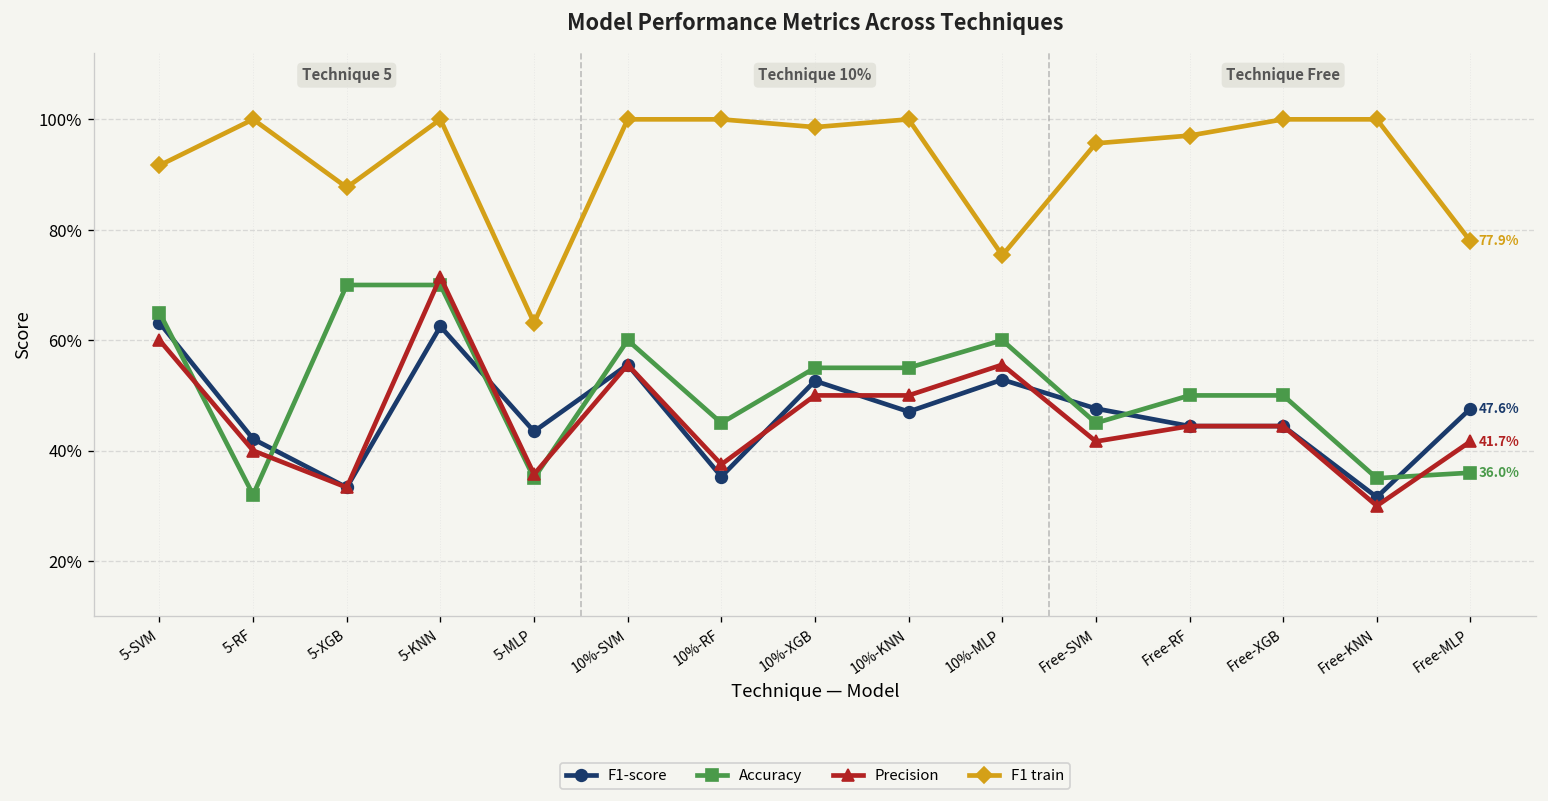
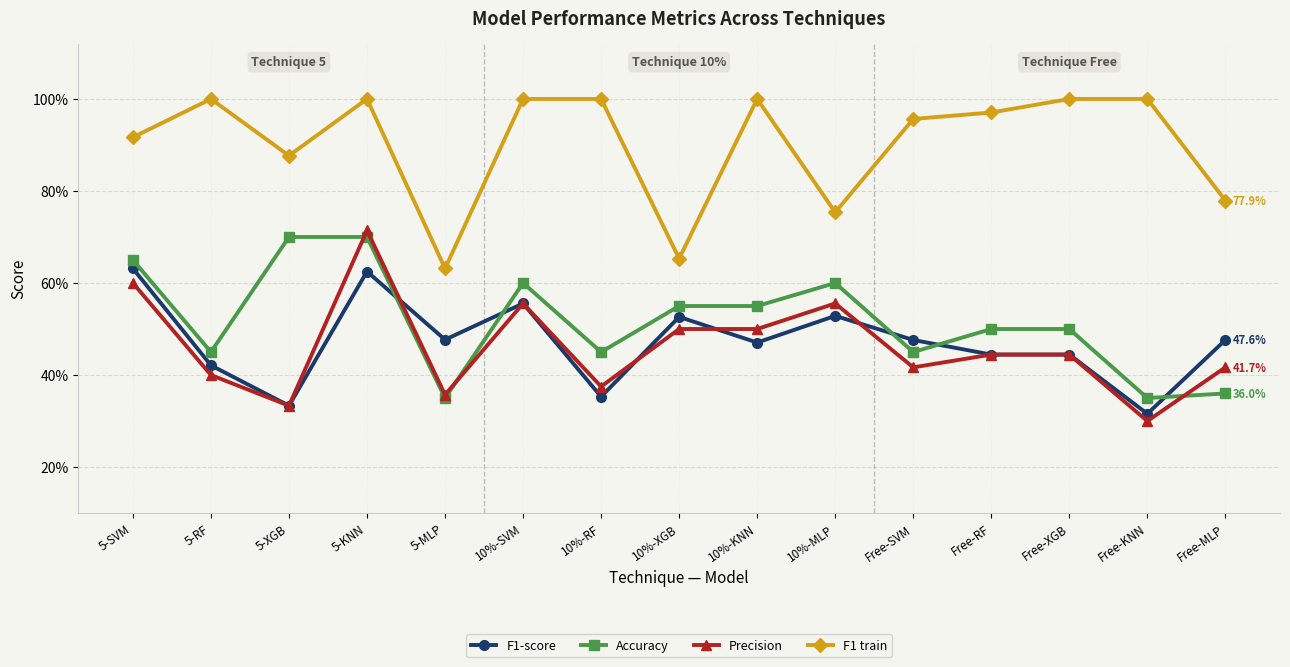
  {
    "F1-score": {
      "5-SVM": "63%",
      "5-RF": "42%",
      "5-KNN": "63%",
-     "5-MLP": "43%",
+     "5-MLP": "48%",
      "10%-RF": "35%",
      "10%-XGB": "53%",
      "10%-KNN": "47%",
      "10%-MLP": "53%",
      "Free-SVM": "48%",
      "Free-KNN": "32%"
    },
    "Accuracy": {
      "5-SVM": "65%",
-     "5-RF": "32%",
+     "5-RF": "45%",
      "5-XGB": "70%",
      "5-KNN": "70%",
      "5-MLP": "35%",
      "10%-SVM": "60%",
      "10%-RF": "45%",
      "10%-XGB": "55%",
      "10%-KNN": "55%",
      "10%-MLP": "60%",
      "Free-SVM": "45%",
      "Free-RF": "50%",
      "Free-XGB": "50%",
      "Free-KNN": "35%"
    },
    "Precision": {
      "Free-MLP": "41.7%"
    },
    "F1 train": {
      "5-SVM": "92%",
      "5-RF": "100%",
      "5-XGB": "88%",
      "5-KNN": "100%",
      "5-MLP": "63%",
      "10%-SVM": "100%",
      "10%-RF": "100%",
-     "10%-XGB": "99%",
+     "10%-XGB": "65%",
      "10%-KNN": "100%",
      "10%-MLP": "75%",
      "Free-SVM": "96%",
      "Free-RF": "97%",
      "Free-XGB": "100%",
      "Free-KNN": "100%"
    }
  }
